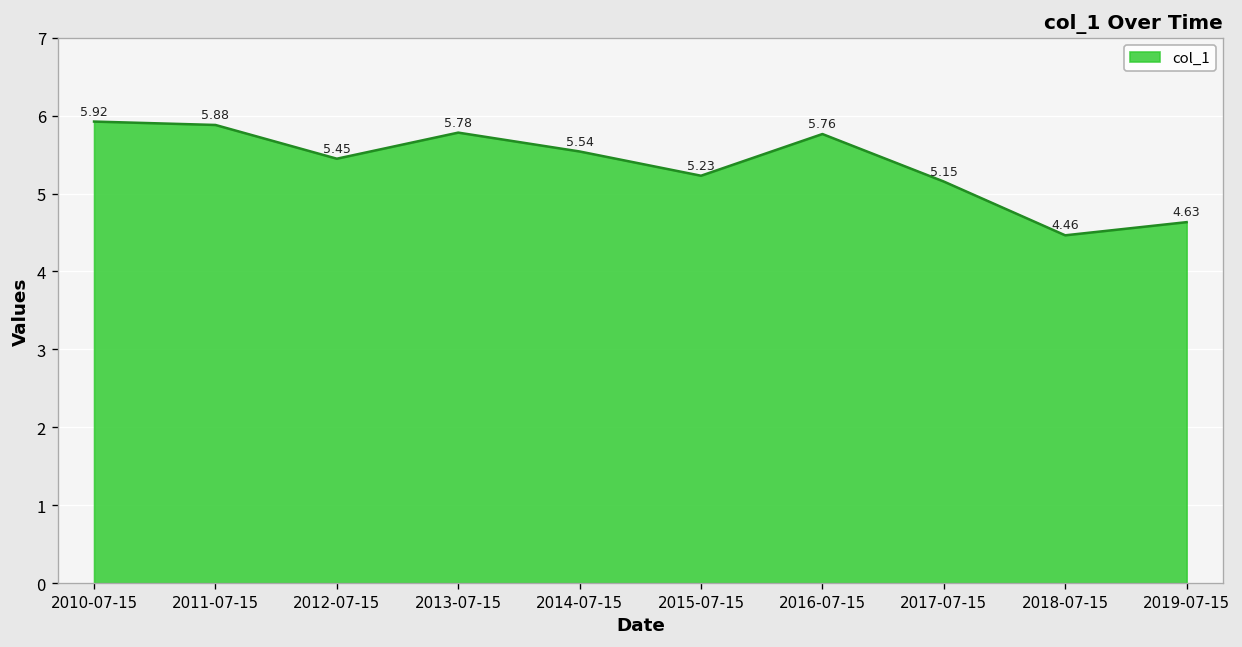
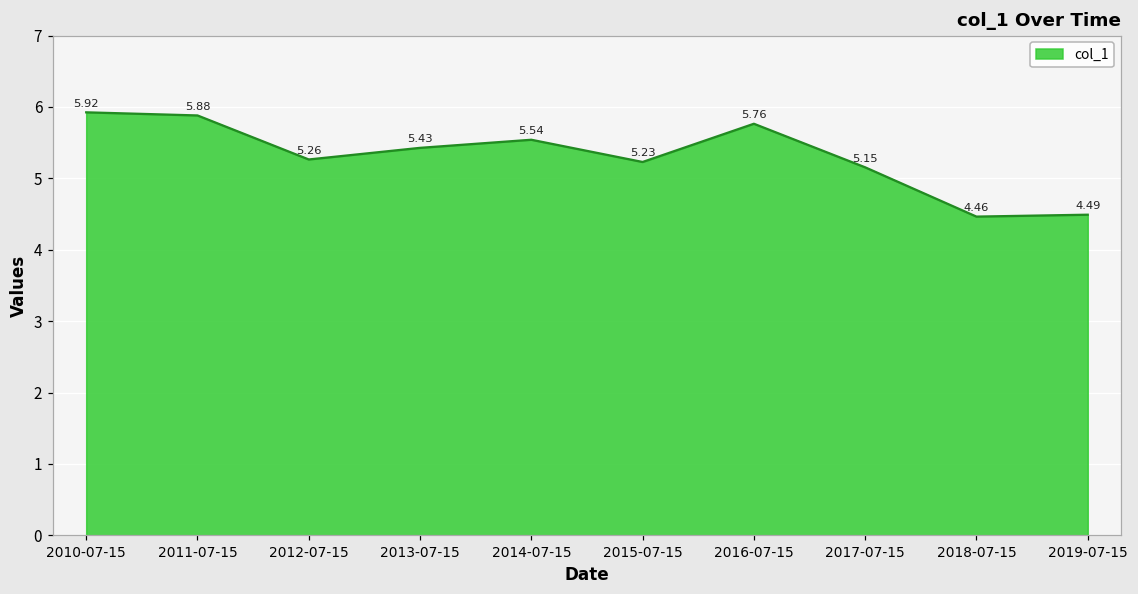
  {
    "2010-07-15": 5.92,
    "2011-07-15": 5.88,
-   "2012-07-15": 5.45,
-   "2013-07-15": 5.78,
+   "2012-07-15": 5.26,
+   "2013-07-15": 5.43,
    "2014-07-15": 5.54,
    "2015-07-15": 5.23,
    "2016-07-15": 5.76,
    "2017-07-15": 5.15,
    "2018-07-15": 4.46,
-   "2019-07-15": 4.63
+   "2019-07-15": 4.49
  }
